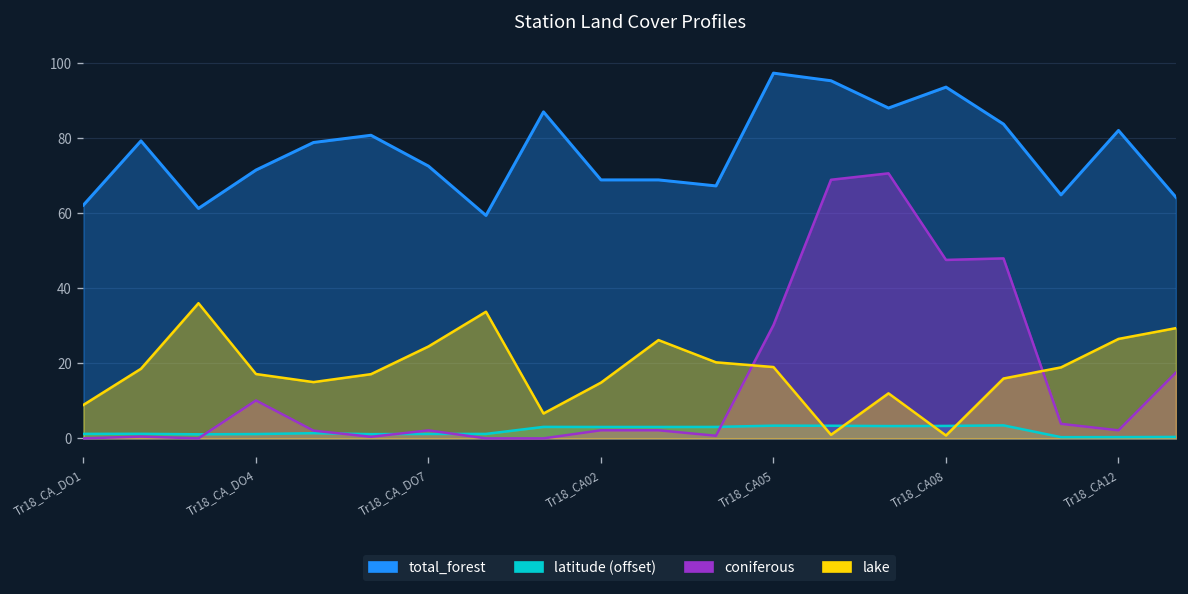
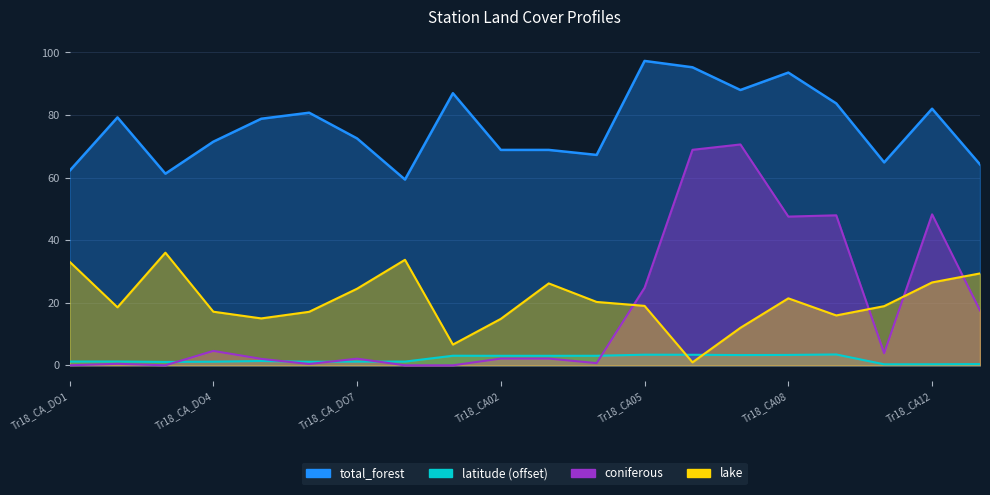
  {
    "coniferous": {
      "Tr18_CA_DO1": 0,
-     "Tr18_CA_DO4": 10,
+     "Tr18_CA_DO4": 5,
      "Tr18_CA_DO7": 2,
      "Tr18_CA02": 2,
-     "Tr18_CA05": 30,
+     "Tr18_CA05": 25,
      "Tr18_CA08": 48,
-     "Tr18_CA12": 2
+     "Tr18_CA12": 48
    },
    "lake": {
-     "Tr18_CA_DO1": 9,
+     "Tr18_CA_DO1": 33,
      "Tr18_CA_DO4": 17,
      "Tr18_CA_DO7": 24,
      "Tr18_CA02": 15,
      "Tr18_CA05": 19,
-     "Tr18_CA08": 1,
+     "Tr18_CA08": 21,
      "Tr18_CA12": 26
    }
  }
